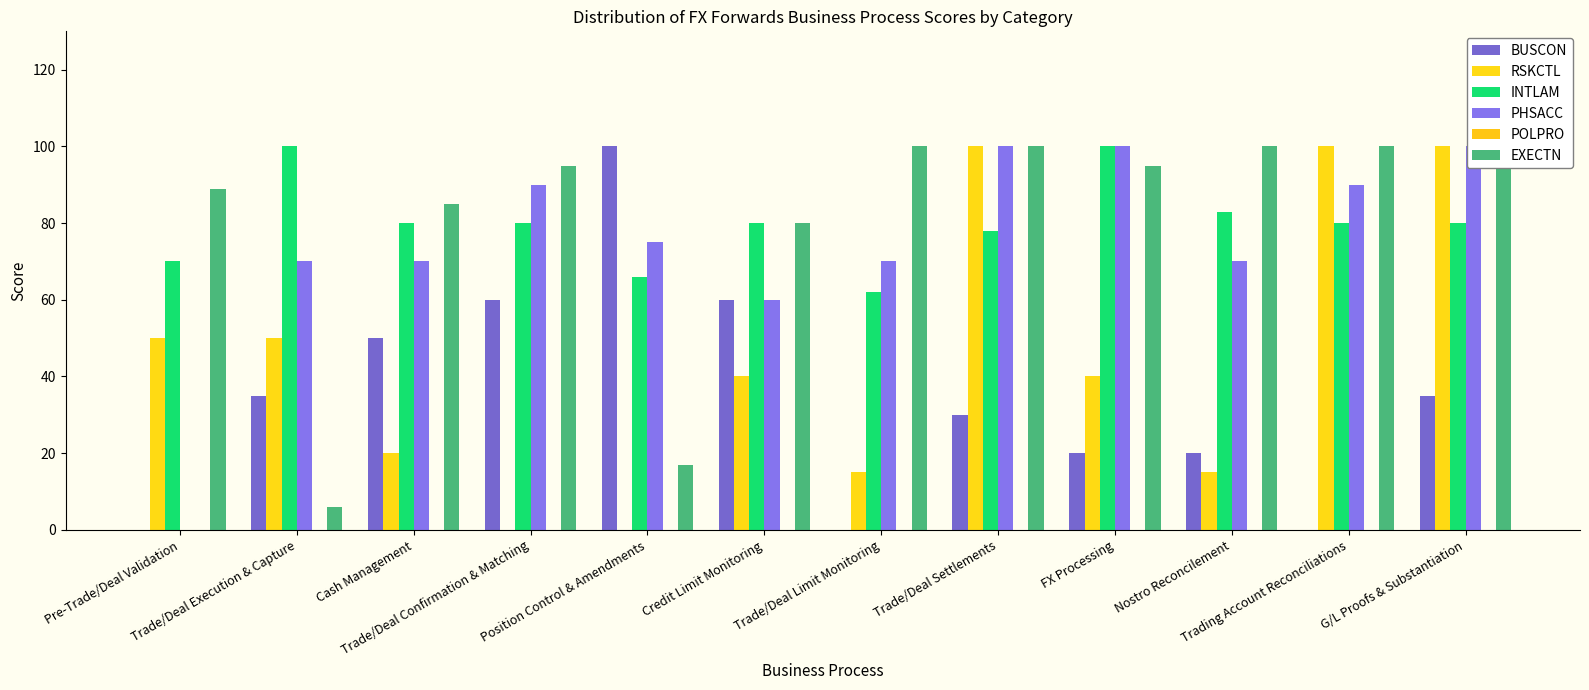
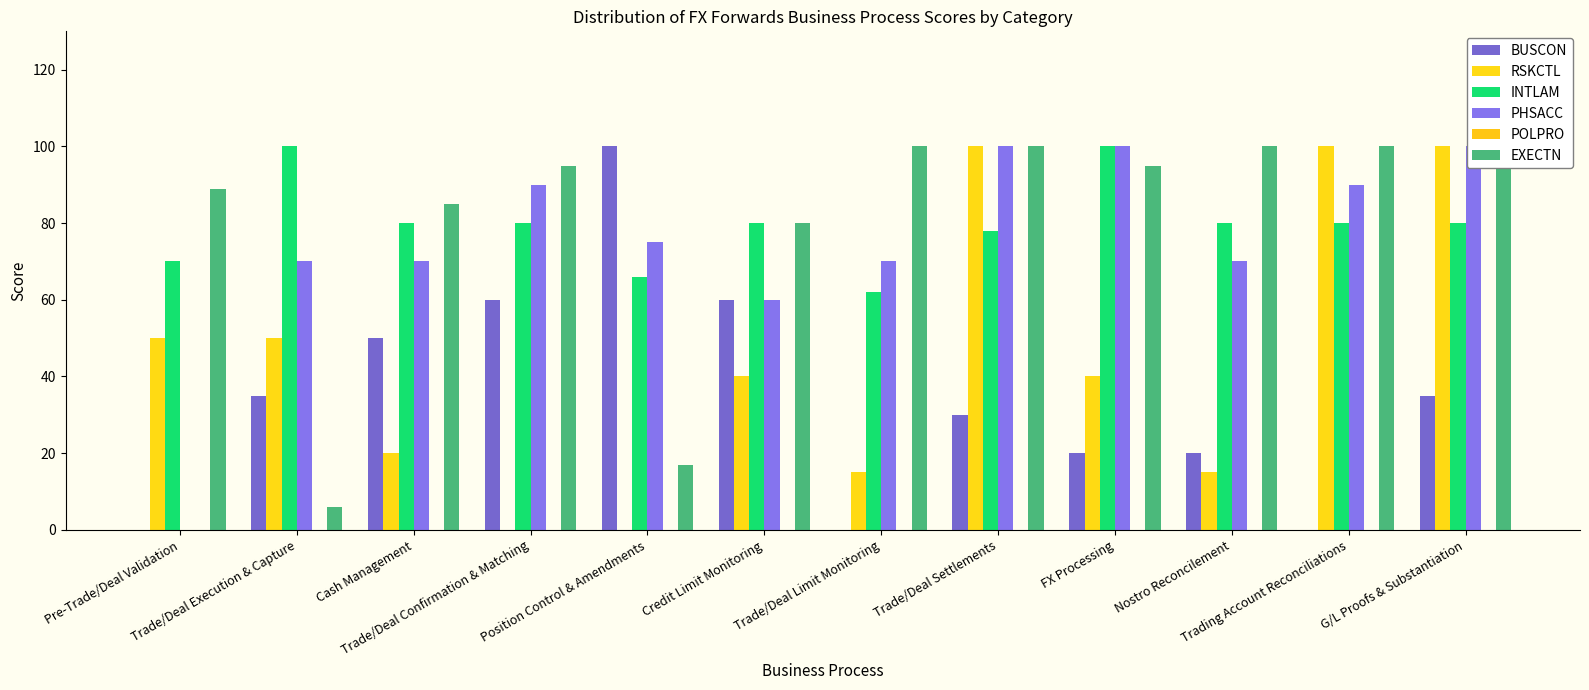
  {
    "INTLAM": {
      "Pre-Trade/Deal Validation": 70,
      "Trade/Deal Execution & Capture": 100,
      "Cash Management": 80,
      "Trade/Deal Confirmation & Matching": 80,
      "Position Control & Amendments": 66,
      "Credit Limit Monitoring": 80,
      "Trade/Deal Limit Monitoring": 62,
      "Trade/Deal Settlements": 78,
      "FX Processing": 100,
-     "Nostro Reconcilement": 83,
+     "Nostro Reconcilement": 80,
      "Trading Account Reconciliations": 80,
      "G/L Proofs & Substantiation": 80
    },
    "EXECTN": {
      "Pre-Trade/Deal Validation": 89,
      "Trade/Deal Execution & Capture": 6,
      "Cash Management": 85,
      "Trade/Deal Confirmation & Matching": 95,
      "Position Control & Amendments": 17,
      "Credit Limit Monitoring": 80,
      "Trade/Deal Limit Monitoring": 100,
      "Trade/Deal Settlements": 100,
      "FX Processing": 95,
      "Nostro Reconcilement": 100,
      "Trading Account Reconciliations": 100
    }
  }
